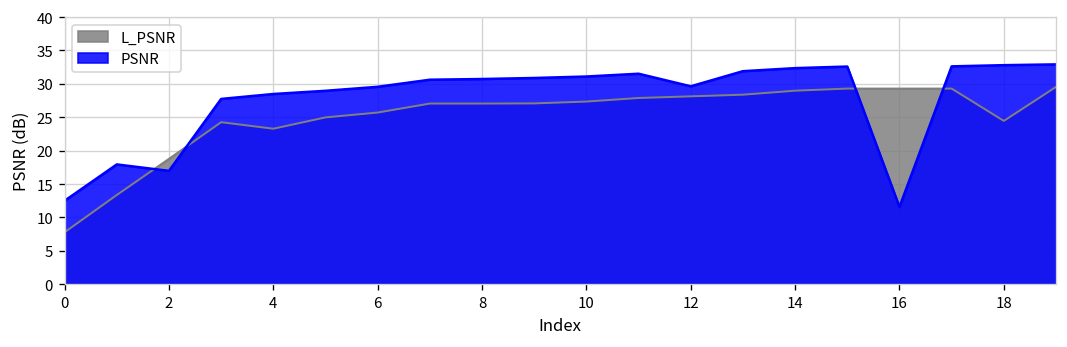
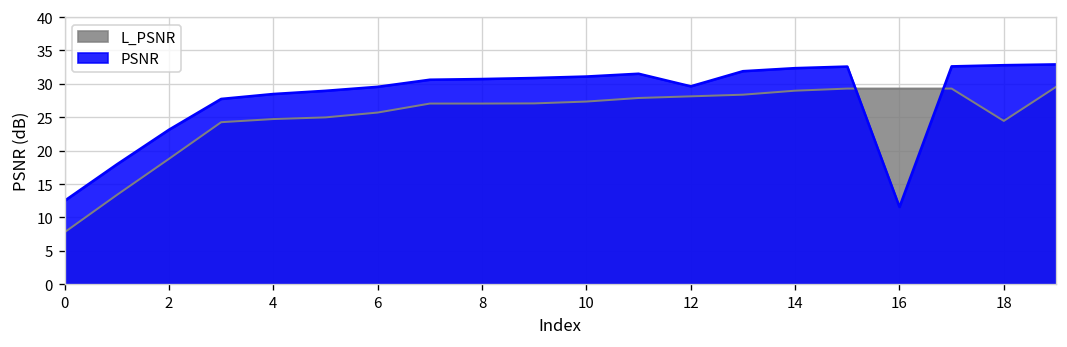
  {
    "L_PSNR": {
      "0": 8,
      "2": 19,
-     "4": 23,
+     "4": 25,
      "6": 26,
      "8": 27,
      "10": 27,
      "12": 28,
      "14": 29,
      "16": 29,
      "18": 24
    },
    "PSNR": {
      "0": 12,
-     "2": 17,
+     "2": 23,
      "4": 28,
      "6": 30,
      "8": 31,
      "10": 31,
      "12": 30,
      "14": 32,
      "16": 12,
      "18": 33
    }
  }
